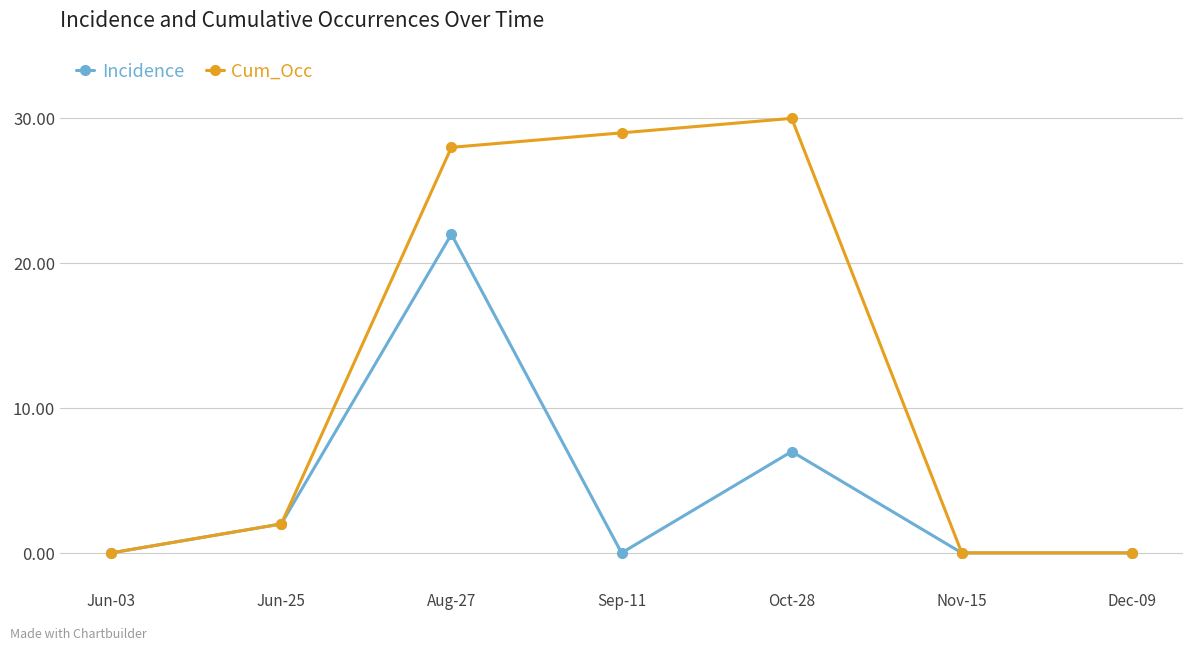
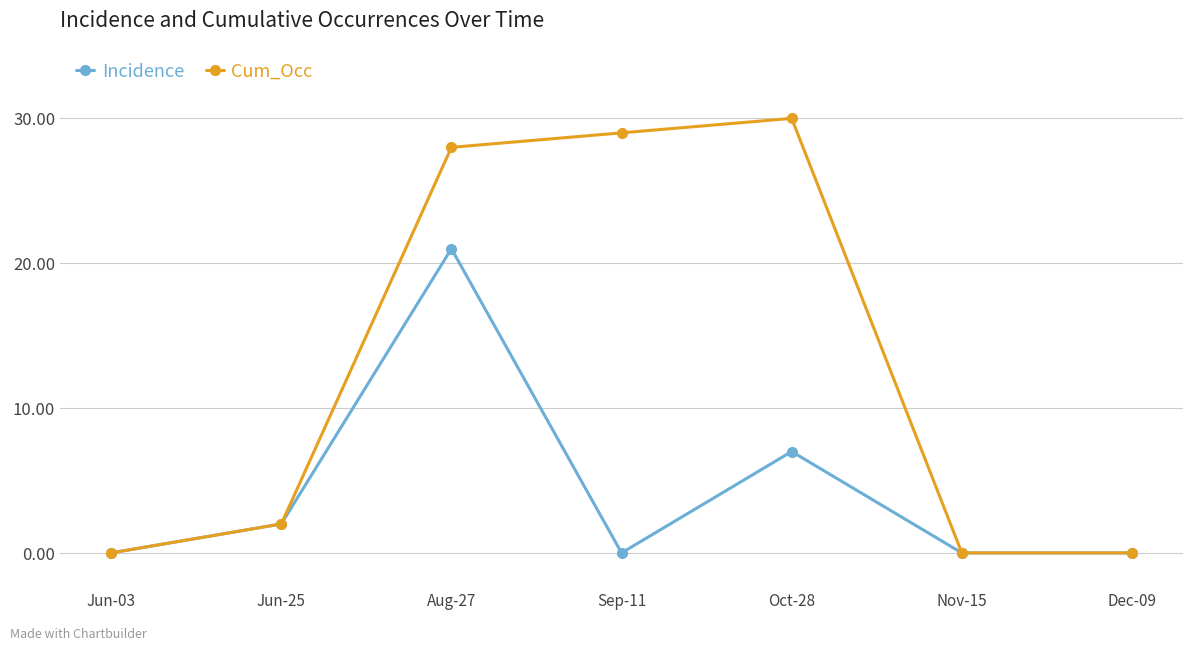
  {
    "Incidence": {
-     "Aug-27": 22,
+     "Aug-27": 21,
      "Sep-11": 0,
      "Oct-28": 7
    },
    "Cum_Occ": {
      "Aug-27": 28,
      "Sep-11": 29,
      "Oct-28": 30
    }
  }
